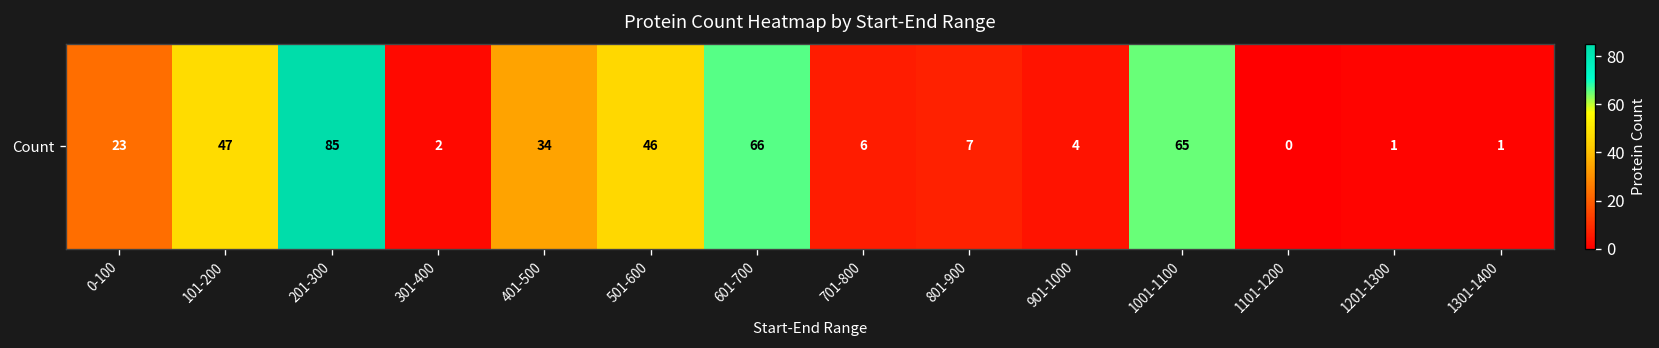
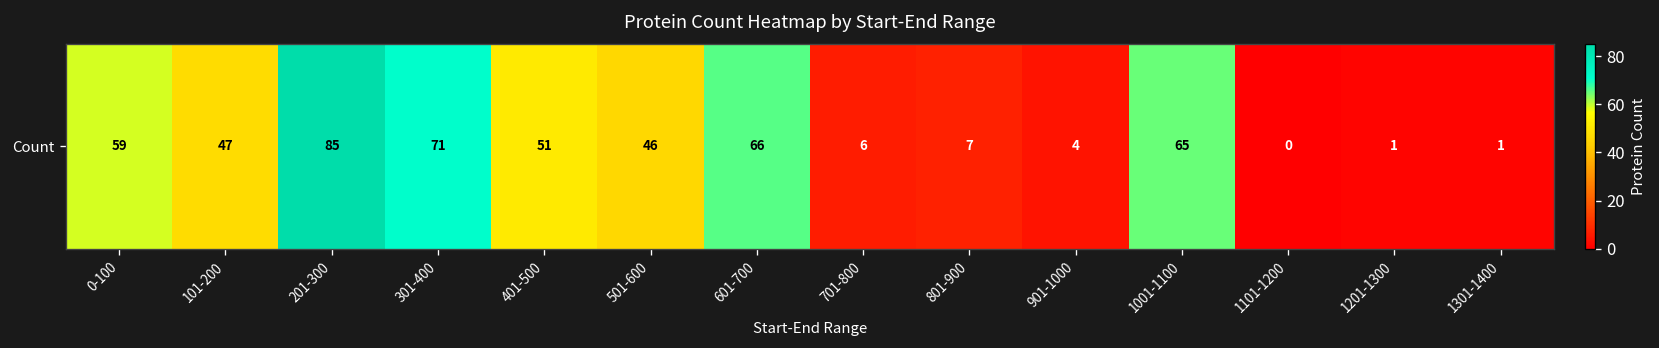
  {
    "Count": {
-     "0-100": 23,
+     "0-100": 59,
      "101-200": 47,
      "201-300": 85,
-     "301-400": 2,
-     "401-500": 34,
+     "301-400": 71,
+     "401-500": 51,
      "501-600": 46,
      "601-700": 66,
      "701-800": 6,
      "801-900": 7,
      "901-1000": 4,
      "1001-1100": 65,
      "1101-1200": 0,
      "1201-1300": 1,
      "1301-1400": 1
    }
  }
